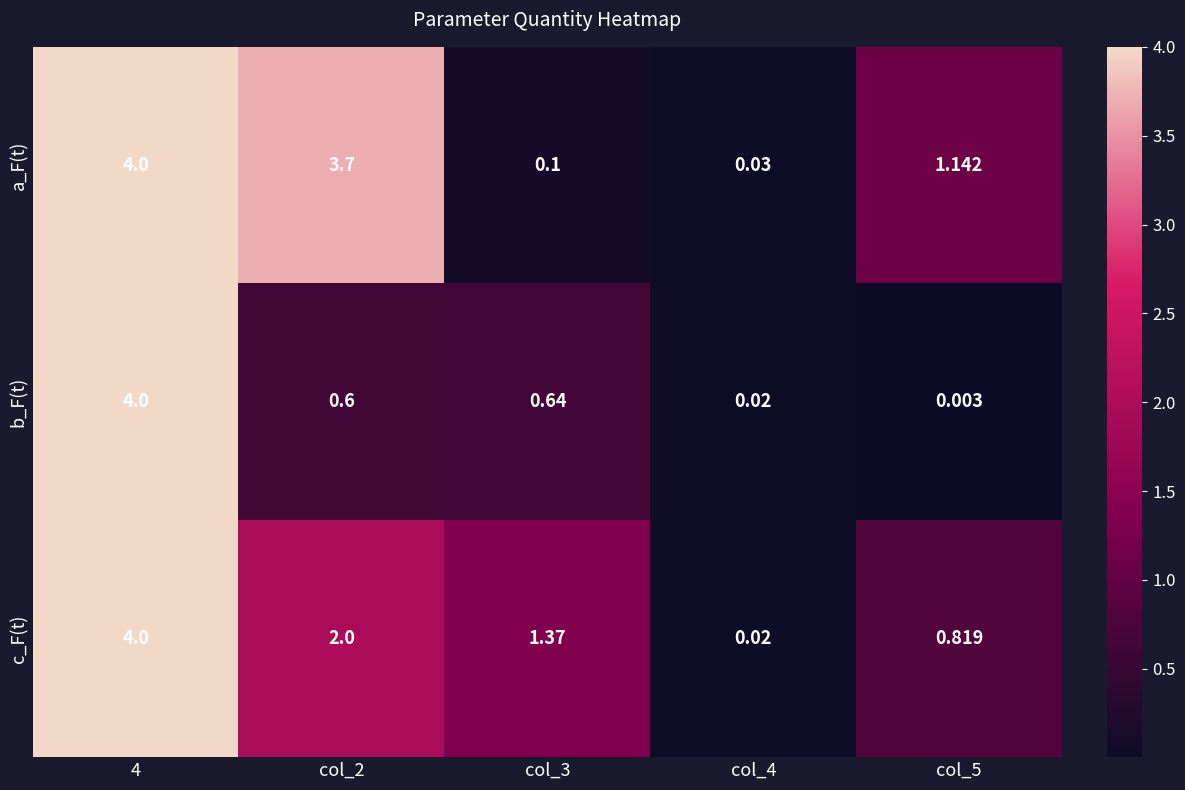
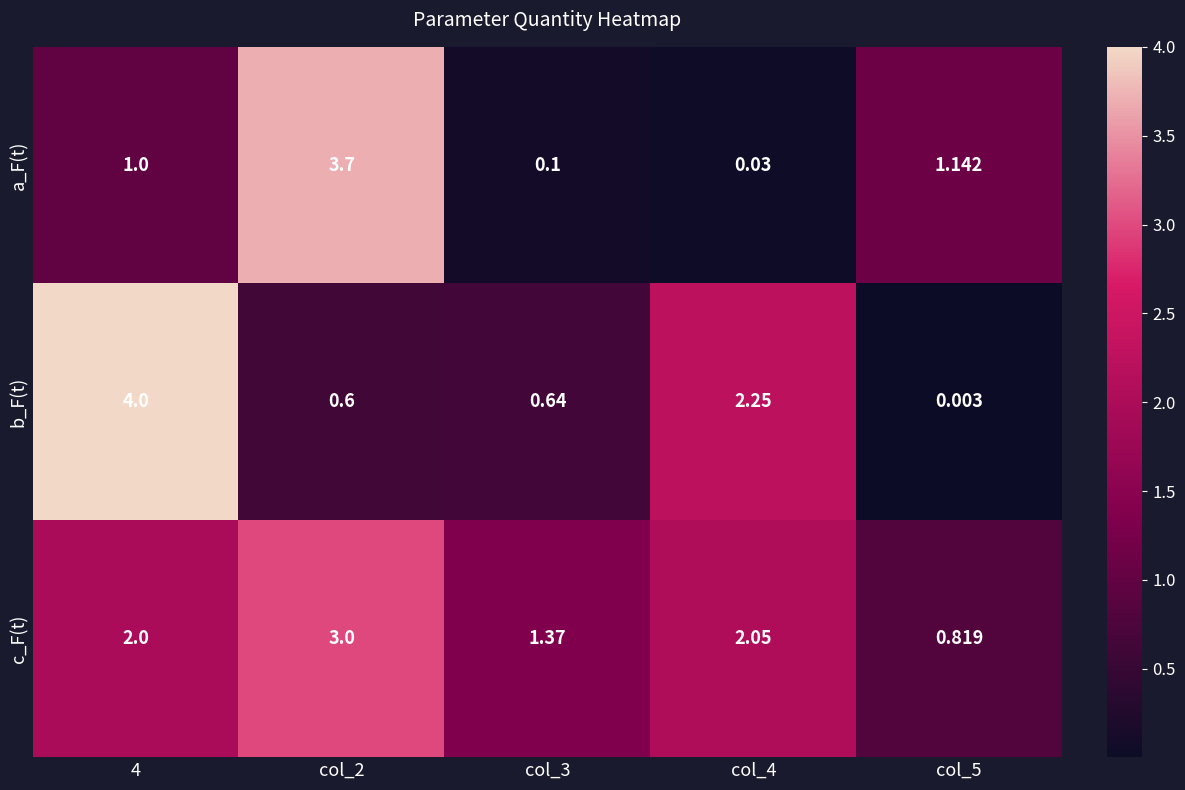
  {
    "a_F(t)": {
-     "4": 4.0,
+     "4": 1.0,
      "col_2": 3.7,
      "col_3": 0.1,
      "col_4": 0.03,
      "col_5": 1.142
    },
    "b_F(t)": {
      "4": 4.0,
      "col_2": 0.6,
      "col_3": 0.64,
-     "col_4": 0.02,
+     "col_4": 2.25,
      "col_5": 0.003
    },
    "c_F(t)": {
-     "4": 4.0,
-     "col_2": 2.0,
+     "4": 2.0,
+     "col_2": 3.0,
      "col_3": 1.37,
-     "col_4": 0.02,
+     "col_4": 2.05,
      "col_5": 0.819
    }
  }
